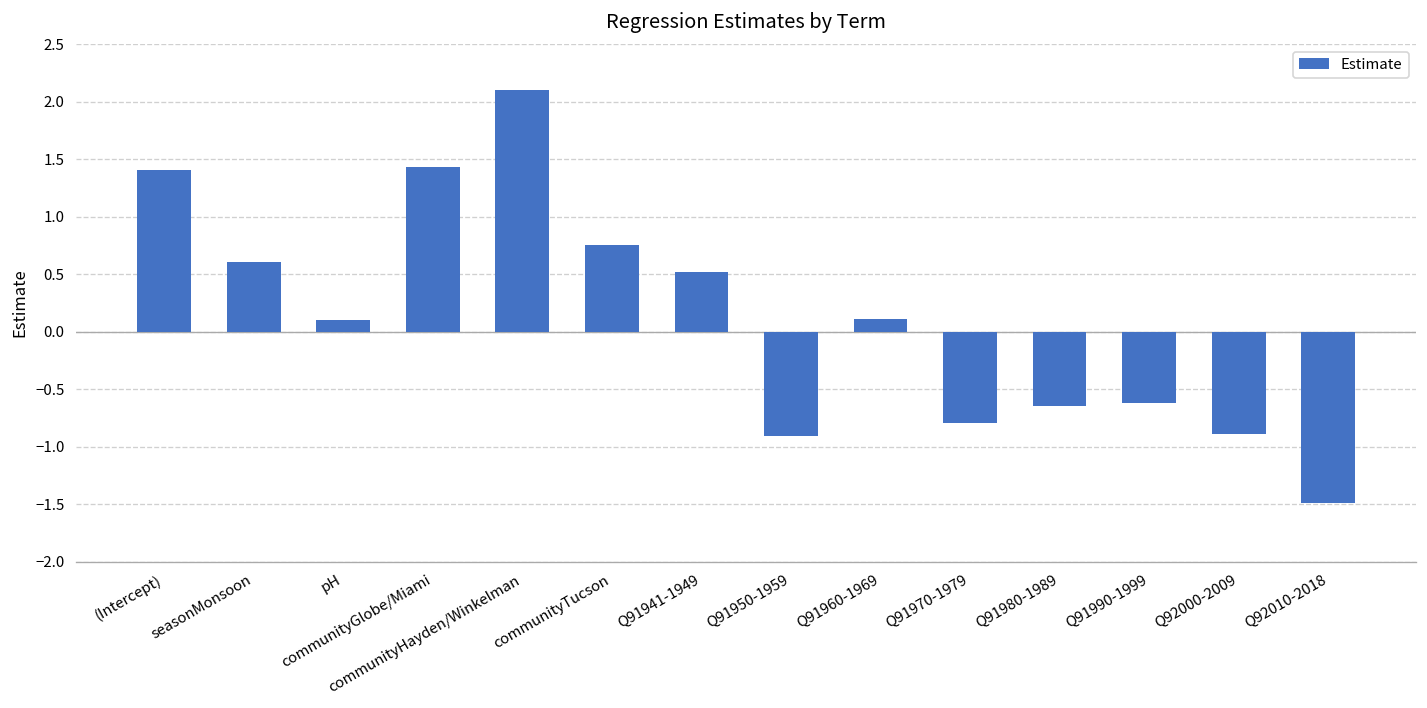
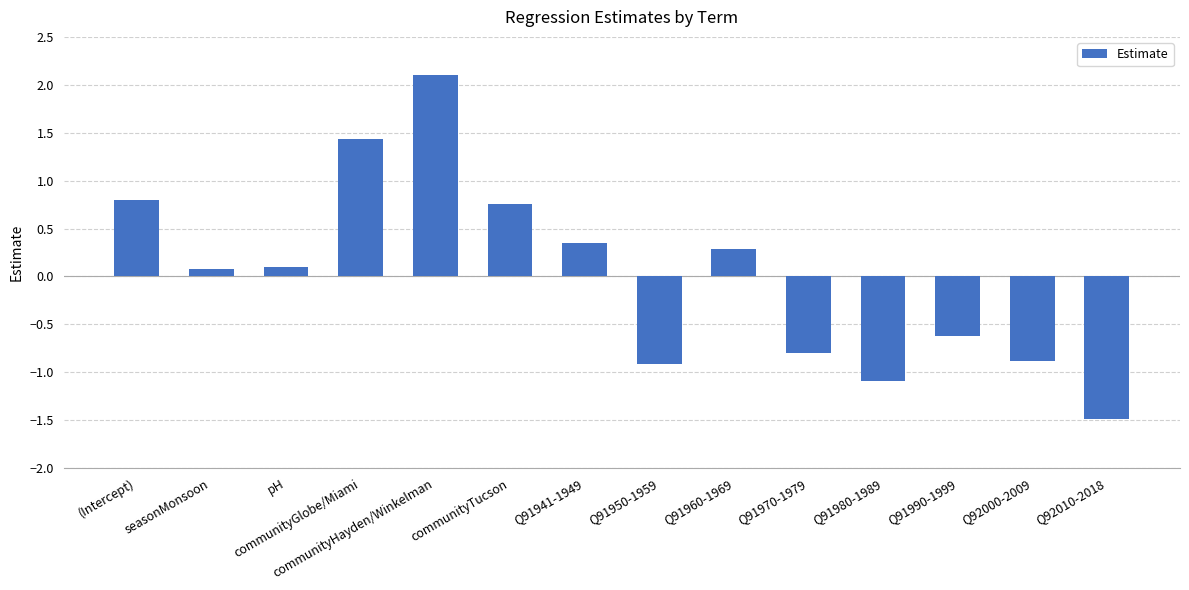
  {
-   "(Intercept)": 1.4,
-   "seasonMonsoon": 0.6,
+   "(Intercept)": 0.8,
+   "seasonMonsoon": 0.1,
    "pH": 0.1,
    "communityGlobe/Miami": 1.4,
    "communityHayden/Winkelman": 2.1,
    "communityTucson": 0.8,
-   "Q91941-1949": 0.5,
+   "Q91941-1949": 0.3,
    "Q91950-1959": -0.9,
-   "Q91960-1969": 0.1,
+   "Q91960-1969": 0.3,
    "Q91970-1979": -0.8,
-   "Q91980-1989": -0.6,
+   "Q91980-1989": -1.1,
    "Q91990-1999": -0.6,
    "Q92000-2009": -0.9,
    "Q92010-2018": -1.5
  }
